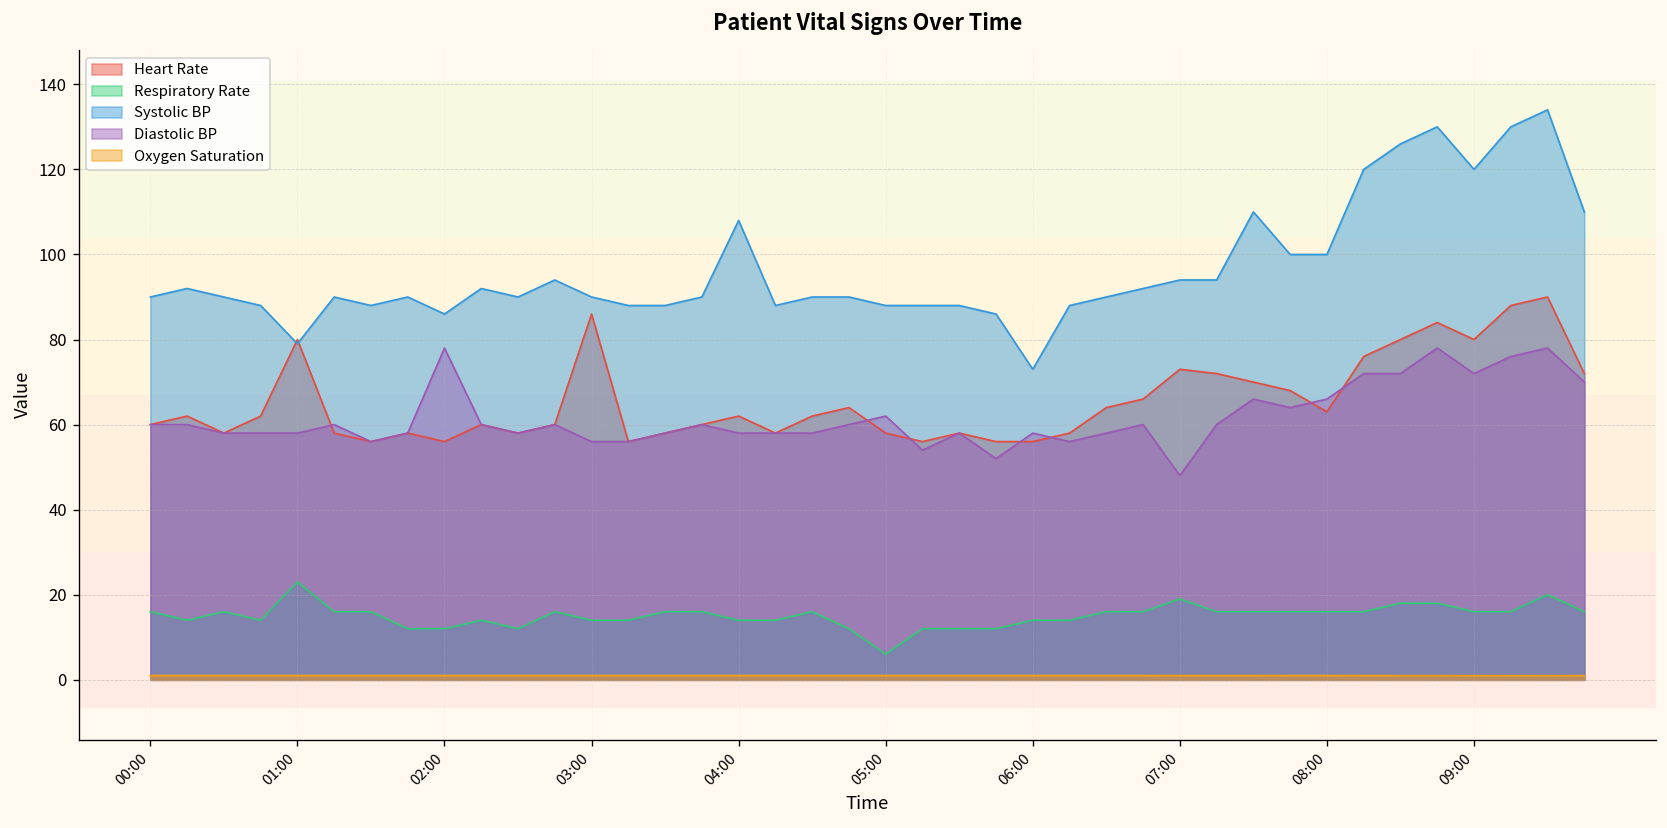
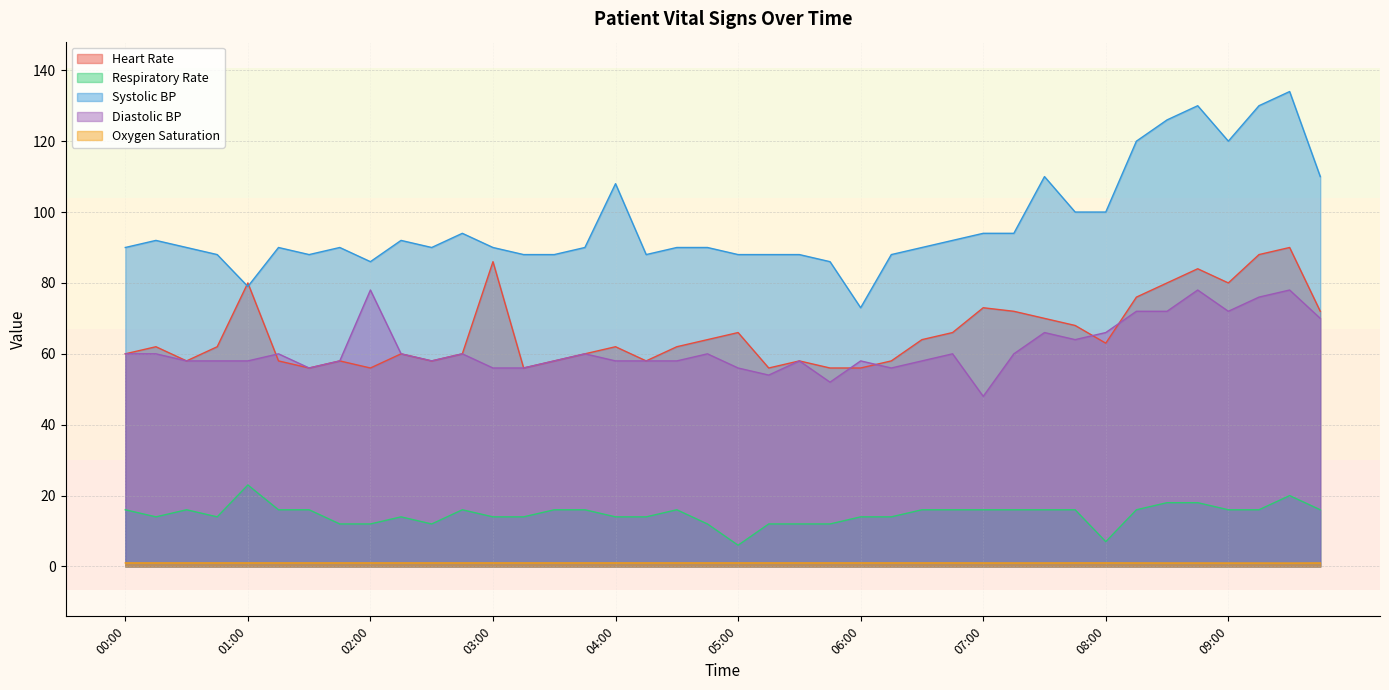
  {
    "Heart Rate": {
      "01:00": 80,
      "02:00": 56,
      "03:00": 86,
      "04:00": 62,
-     "05:00": 58,
+     "05:00": 66,
      "06:00": 56,
      "07:00": 73,
      "08:00": 63,
      "09:00": 80
    },
    "Respiratory Rate": {
      "00:00": 16,
      "01:00": 23,
      "02:00": 12,
      "03:00": 14,
      "04:00": 14,
      "05:00": 6,
      "06:00": 14,
-     "07:00": 19,
-     "08:00": 16,
+     "07:00": 16,
+     "08:00": 7,
      "09:00": 16
    },
    "Systolic BP": {
      "00:00": 90,
      "01:00": 79,
      "02:00": 86,
      "03:00": 90,
      "04:00": 108,
      "05:00": 88,
      "06:00": 73,
      "07:00": 94,
      "08:00": 100,
      "09:00": 120
    },
    "Diastolic BP": {
      "01:00": 58,
      "02:00": 78,
      "03:00": 56,
      "04:00": 58,
-     "05:00": 62,
+     "05:00": 56,
      "06:00": 58,
      "07:00": 48,
      "08:00": 66,
      "09:00": 72
    },
    "Oxygen Saturation": {
      "00:00": 1,
      "01:00": 1,
      "02:00": 1,
      "03:00": 1,
      "04:00": 1,
      "05:00": 1,
      "06:00": 1,
      "07:00": 1,
      "08:00": 1,
      "09:00": 1
    }
  }
